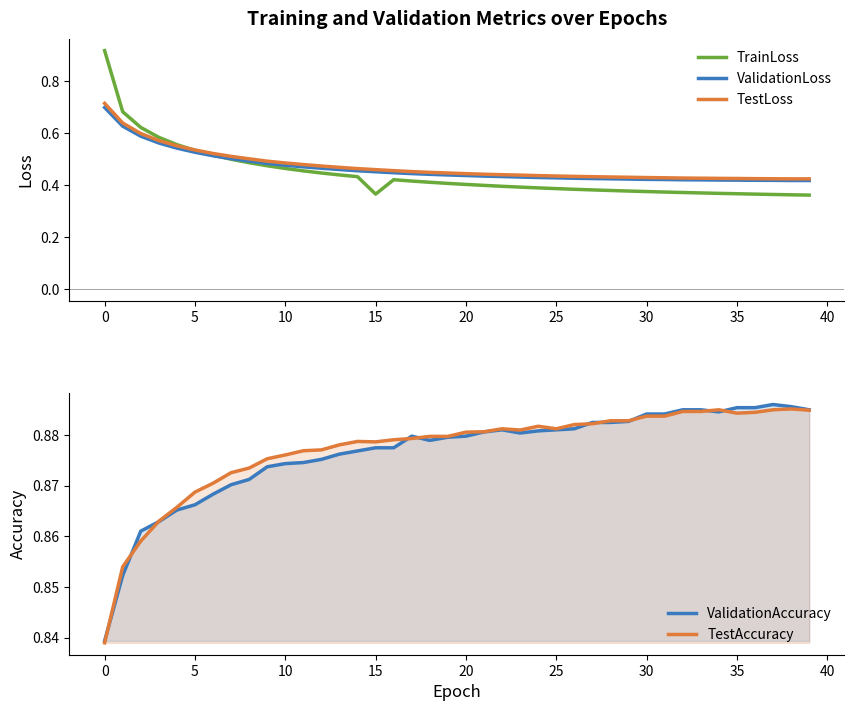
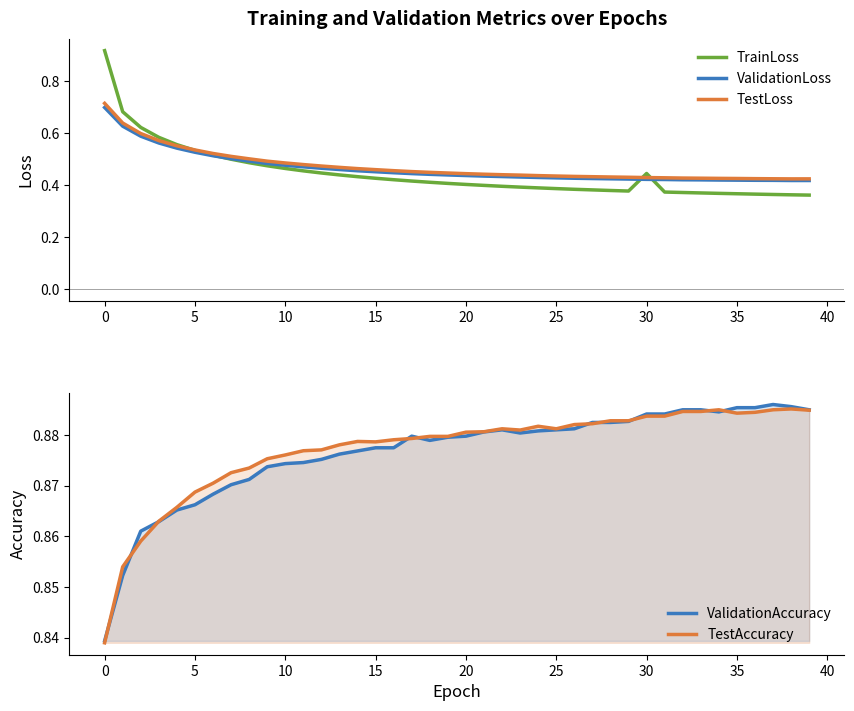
  {
    "Training and Validation Metrics over Epochs": {
      "TrainLoss": {
        "0": 0.92,
        "10": 0.46,
-       "15": 0.36,
+       "15": 0.43,
        "20": 0.40,
        "25": 0.39,
-       "30": 0.37,
+       "30": 0.44,
        "35": 0.37
      },
      "ValidationLoss": {
        "0": 0.70
      },
      "TestLoss": {
        "0": 0.71
      }
    }
  }
